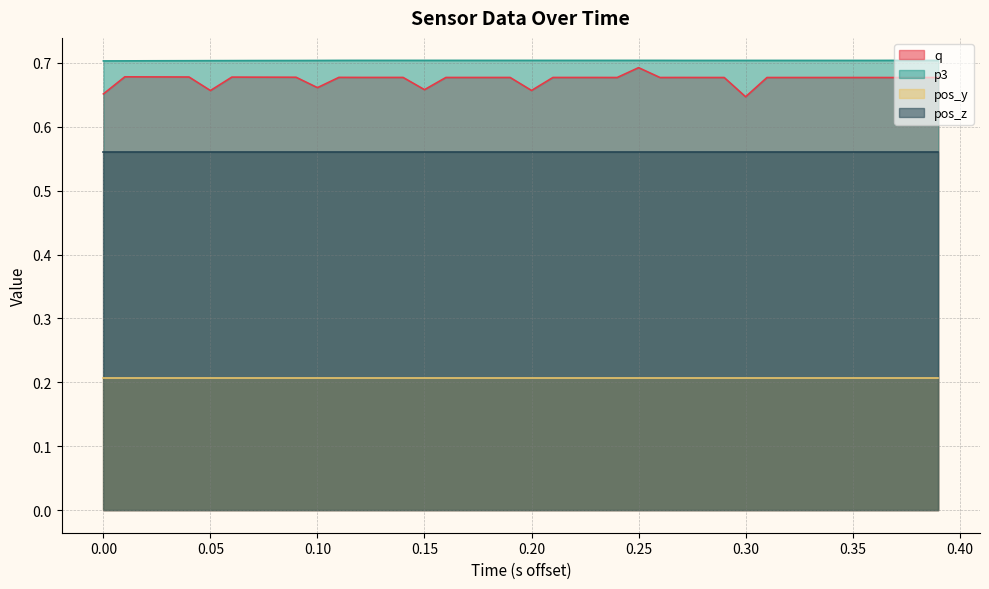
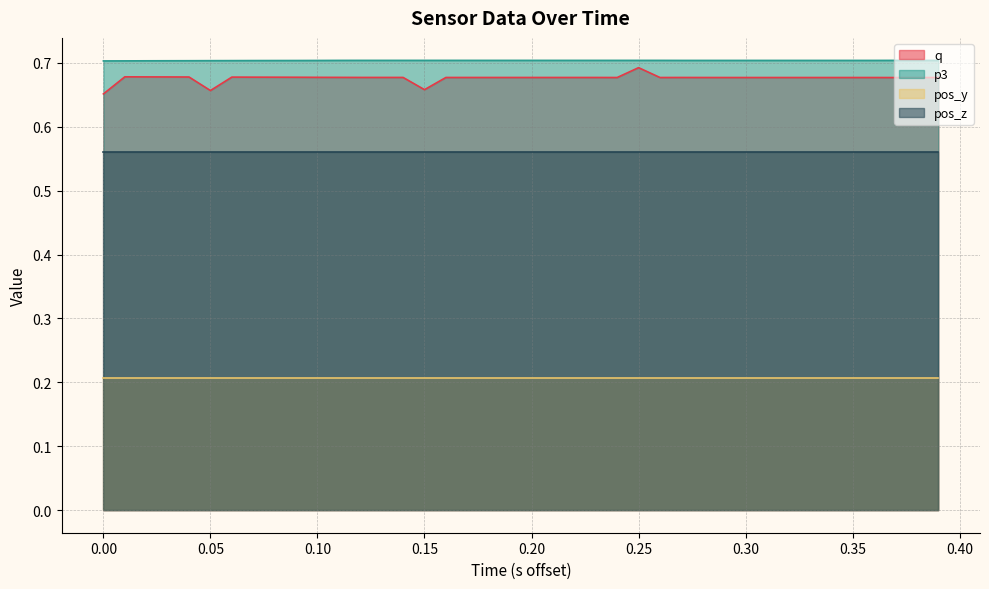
  {
    "q": {
      "0.00": 0.65,
      "0.05": 0.66,
-     "0.10": 0.66,
+     "0.10": 0.68,
      "0.15": 0.66,
-     "0.20": 0.66,
+     "0.20": 0.68,
      "0.25": 0.69,
-     "0.30": 0.65,
+     "0.30": 0.68,
      "0.35": 0.68
    },
    "p3": {
      "0.00": 0.70,
      "0.05": 0.70,
      "0.10": 0.70,
      "0.15": 0.70,
      "0.20": 0.70,
      "0.25": 0.70,
      "0.30": 0.70,
      "0.35": 0.70
    },
    "pos_y": {
      "0.00": 0.21,
      "0.05": 0.21,
      "0.10": 0.21,
      "0.15": 0.21,
      "0.20": 0.21,
      "0.25": 0.21,
      "0.30": 0.21,
      "0.35": 0.21
    },
    "pos_z": {
      "0.00": 0.56,
      "0.05": 0.56,
      "0.10": 0.56,
      "0.15": 0.56,
      "0.20": 0.56,
      "0.25": 0.56,
      "0.30": 0.56,
      "0.35": 0.56
    }
  }
